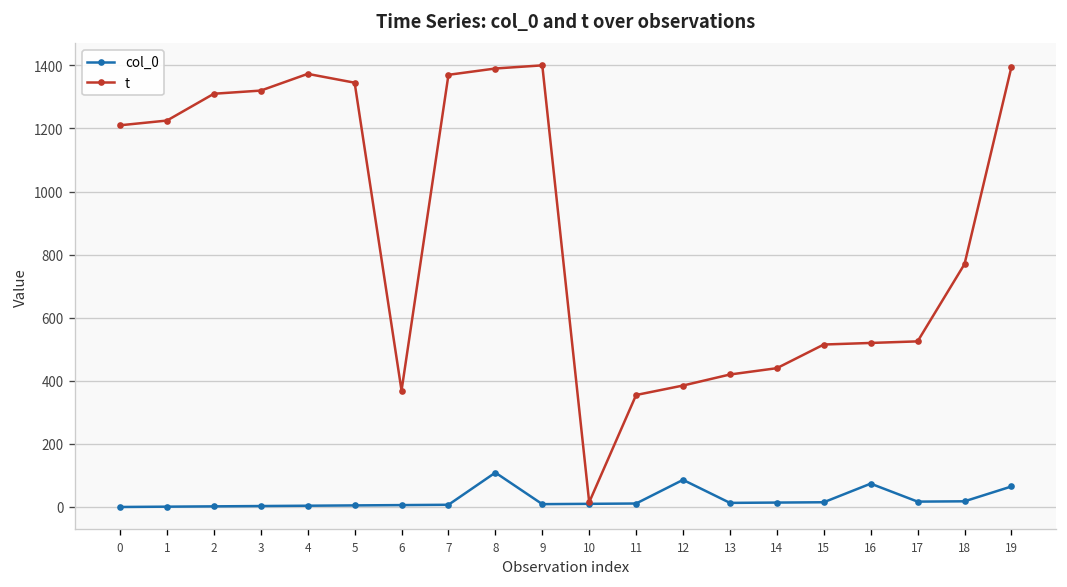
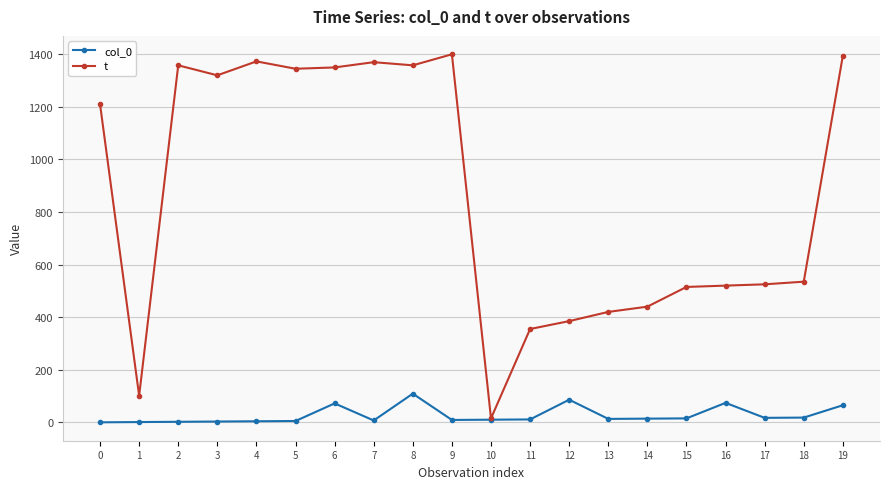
  {
    "col_0": {
      "0": 0,
      "1": 0,
      "2": 0,
      "3": 0,
      "4": 0,
      "5": 10,
-     "6": 10,
+     "6": 70,
      "7": 10,
      "8": 110,
      "9": 10,
      "11": 10,
      "12": 90,
      "13": 10,
      "14": 10,
      "15": 20,
      "16": 70,
      "17": 20,
      "18": 20,
      "19": 70
    },
    "t": {
      "0": 1210,
-     "1": 1230,
-     "2": 1310,
+     "1": 100,
+     "2": 1360,
      "3": 1320,
      "4": 1370,
      "5": 1350,
-     "6": 370,
+     "6": 1350,
      "7": 1370,
-     "8": 1390,
+     "8": 1360,
      "9": 1400,
      "11": 360,
      "12": 390,
      "13": 420,
      "14": 440,
      "15": 520,
      "16": 520,
      "17": 530,
-     "18": 770,
+     "18": 540,
      "19": 1400
    }
  }
